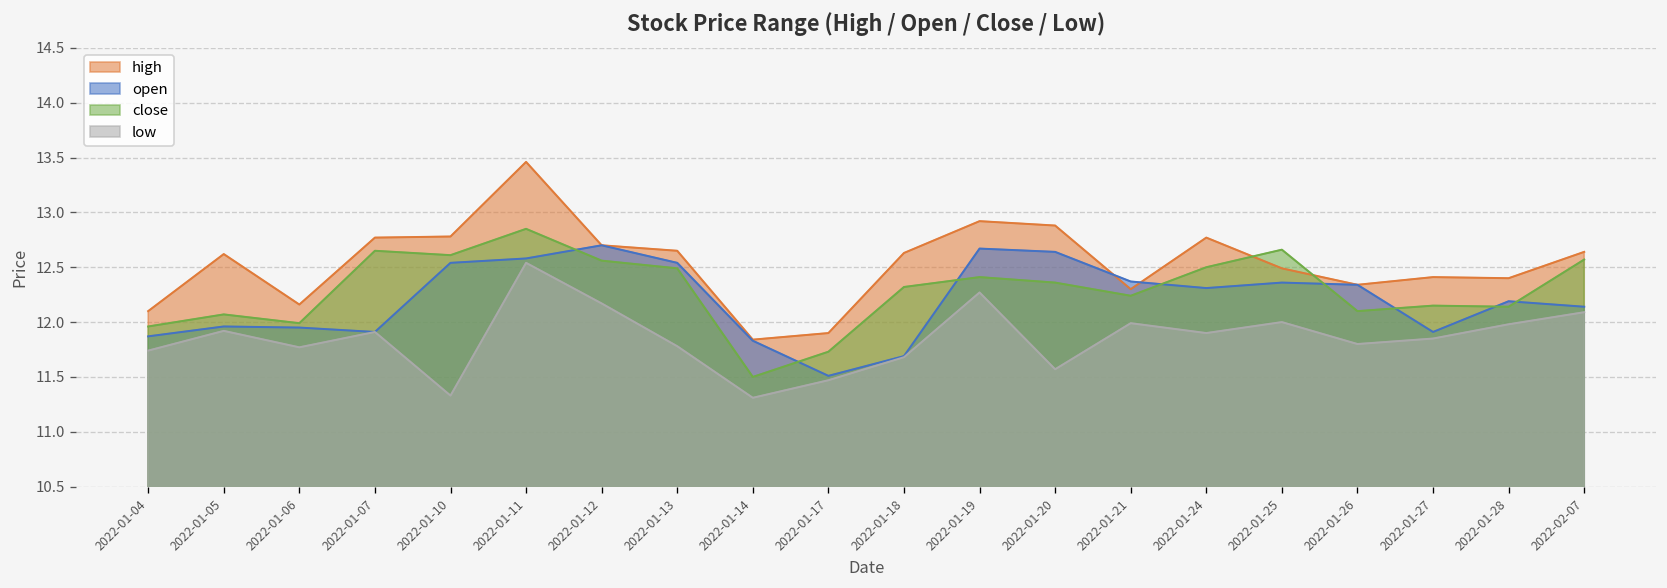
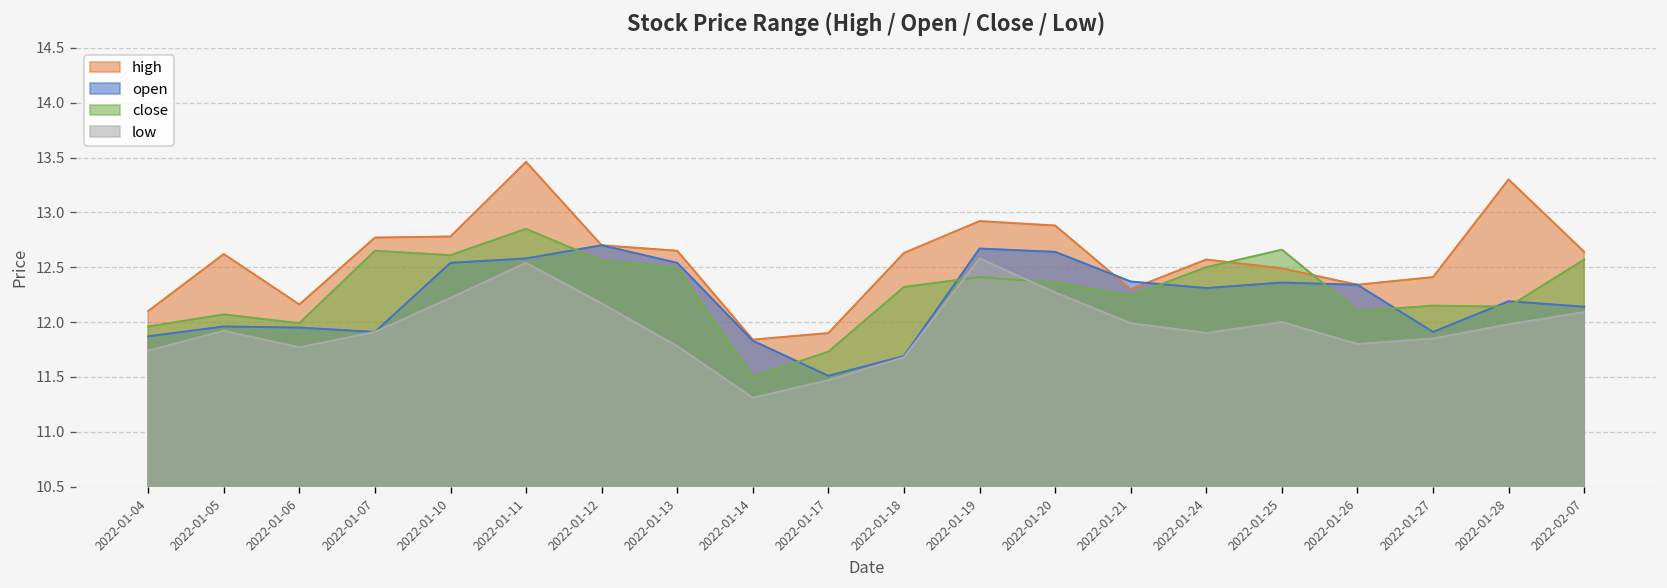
  {
    "high": {
      "2022-01-04": 12.1,
      "2022-01-05": 12.6,
      "2022-01-06": 12.2,
      "2022-01-07": 12.8,
      "2022-01-10": 12.8,
      "2022-01-11": 13.5,
      "2022-01-13": 12.7,
      "2022-01-17": 11.9,
      "2022-01-18": 12.6,
      "2022-01-19": 12.9,
      "2022-01-20": 12.9,
      "2022-01-21": 12.3,
-     "2022-01-24": 12.8,
+     "2022-01-24": 12.6,
      "2022-01-25": 12.5,
      "2022-01-27": 12.4,
-     "2022-01-28": 12.4,
+     "2022-01-28": 13.3,
      "2022-02-07": 12.6
    },
    "open": {
      "2022-01-04": 11.9,
      "2022-01-05": 12.0,
      "2022-01-06": 12.0,
      "2022-01-10": 12.5,
      "2022-01-11": 12.6,
      "2022-01-13": 12.5,
      "2022-01-17": 11.5,
      "2022-01-19": 12.7,
      "2022-01-20": 12.6,
      "2022-01-21": 12.4,
      "2022-01-24": 12.3,
      "2022-01-25": 12.4,
      "2022-01-27": 11.9,
      "2022-01-28": 12.2,
      "2022-02-07": 12.1
    },
    "close": {
      "2022-01-04": 12.0,
      "2022-01-05": 12.1,
      "2022-01-06": 12.0,
      "2022-01-07": 12.7,
      "2022-01-10": 12.6,
      "2022-01-11": 12.9,
      "2022-01-12": 12.6,
      "2022-01-13": 12.5,
      "2022-01-14": 11.5,
      "2022-01-17": 11.7,
      "2022-01-18": 12.3,
      "2022-01-19": 12.4,
      "2022-01-20": 12.4,
      "2022-01-21": 12.2,
      "2022-01-24": 12.5,
      "2022-01-25": 12.7,
      "2022-01-26": 12.1,
      "2022-01-27": 12.2,
      "2022-01-28": 12.1,
      "2022-02-07": 12.6
    },
    "low": {
      "2022-01-04": 11.7,
      "2022-01-05": 11.9,
      "2022-01-06": 11.8,
-     "2022-01-10": 11.3,
+     "2022-01-10": 12.2,
      "2022-01-11": 12.5,
      "2022-01-12": 12.2,
      "2022-01-13": 11.8,
      "2022-01-14": 11.3,
      "2022-01-17": 11.5,
-     "2022-01-19": 12.3,
-     "2022-01-20": 11.6,
+     "2022-01-19": 12.6,
+     "2022-01-20": 12.3,
      "2022-01-21": 12.0,
      "2022-01-24": 11.9,
      "2022-01-25": 12.0,
      "2022-01-26": 11.8,
      "2022-01-27": 11.9,
      "2022-01-28": 12.0,
      "2022-02-07": 12.1
    }
  }
